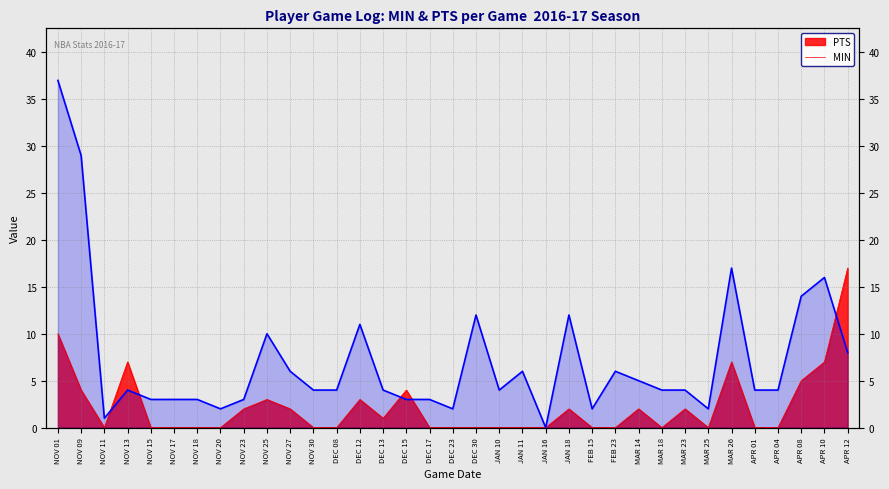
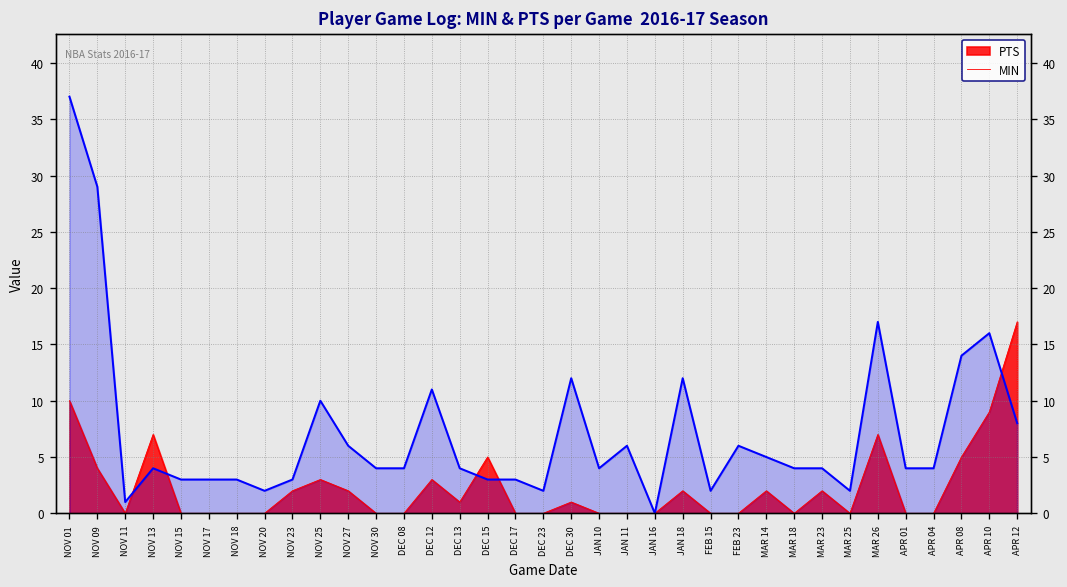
  {
    "PTS": {
      "NOV 01": 10,
      "NOV 09": 4,
      "NOV 11": 0,
      "NOV 13": 7,
      "NOV 15": 0,
      "NOV 17": 0,
      "NOV 18": 0,
      "NOV 20": 0,
      "NOV 23": 2,
      "NOV 25": 3,
      "NOV 27": 2,
      "NOV 30": 0,
      "DEC 08": 0,
      "DEC 12": 3,
      "DEC 13": 1,
-     "DEC 15": 4,
+     "DEC 15": 5,
      "DEC 17": 0,
      "DEC 23": 0,
-     "DEC 30": 0,
+     "DEC 30": 1,
      "JAN 10": 0,
      "JAN 11": 0,
      "JAN 18": 2,
      "FEB 15": 0,
      "FEB 23": 0,
      "MAR 14": 2,
      "MAR 18": 0,
      "MAR 23": 2,
      "MAR 25": 0,
      "MAR 26": 7,
      "APR 01": 0,
      "APR 04": 0,
      "APR 08": 5,
-     "APR 10": 7,
+     "APR 10": 9,
      "APR 12": 17
    }
  }
